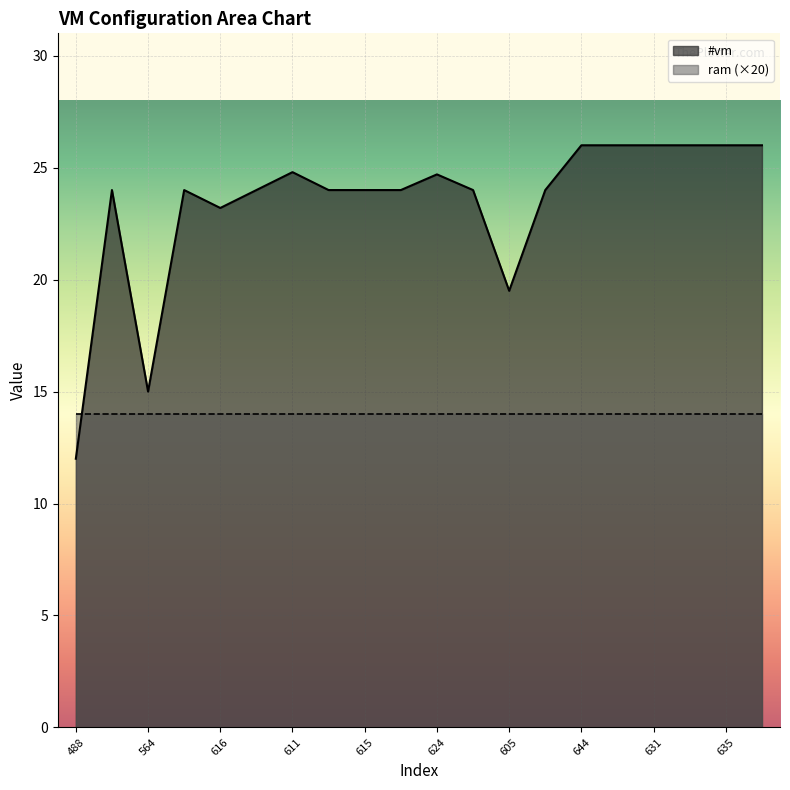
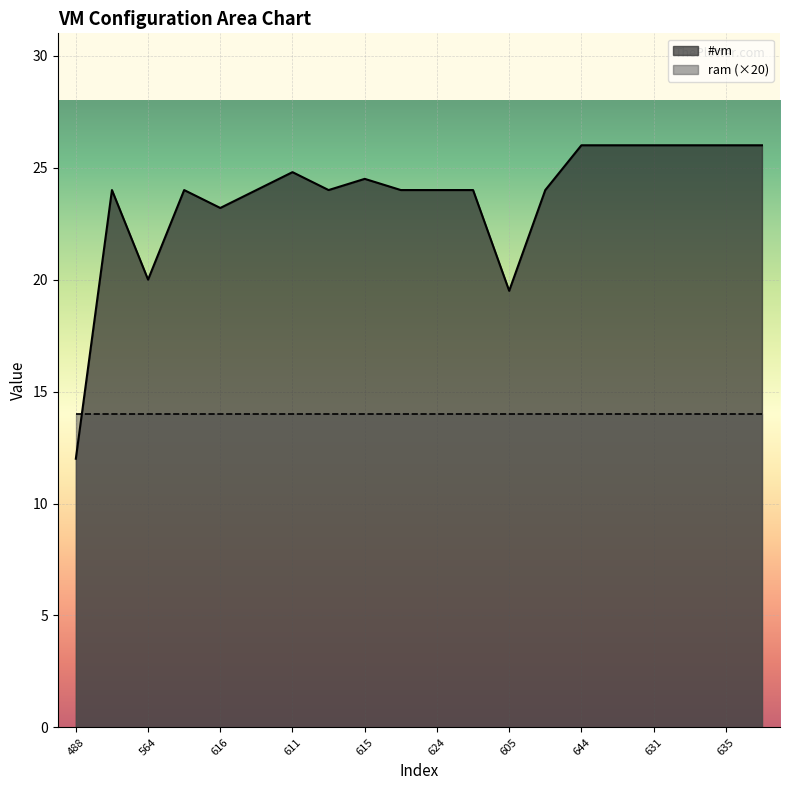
  {
    "#vm": {
      "488": 12.0,
-     "564": 15,
+     "564": 20,
      "616": 23.2,
      "611": 24.8,
-     "615": 24.0,
-     "624": 24.7,
+     "615": 24.5,
+     "624": 24.0,
      "605": 19.5,
      "644": 26.0,
      "631": 26.0,
      "635": 26.0
    },
    "ram (×20)": {
      "488": 14.0,
      "564": 14.0,
      "616": 14.0,
      "611": 14.0,
      "615": 14.0,
      "624": 14.0,
      "605": 14.0,
      "644": 14.0,
      "631": 14.0,
      "635": 14.0
    }
  }
